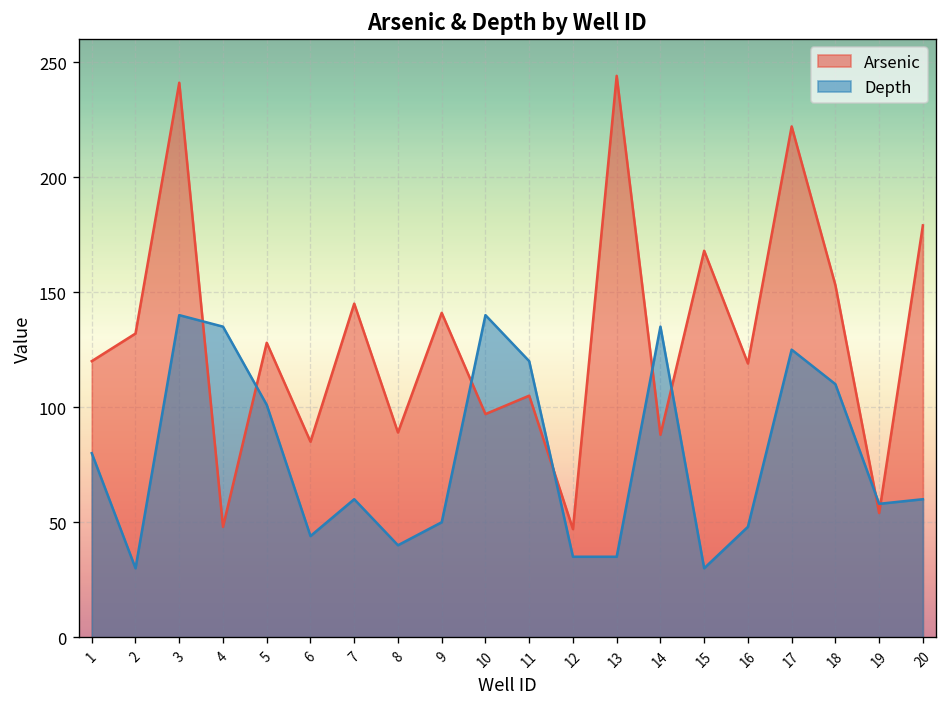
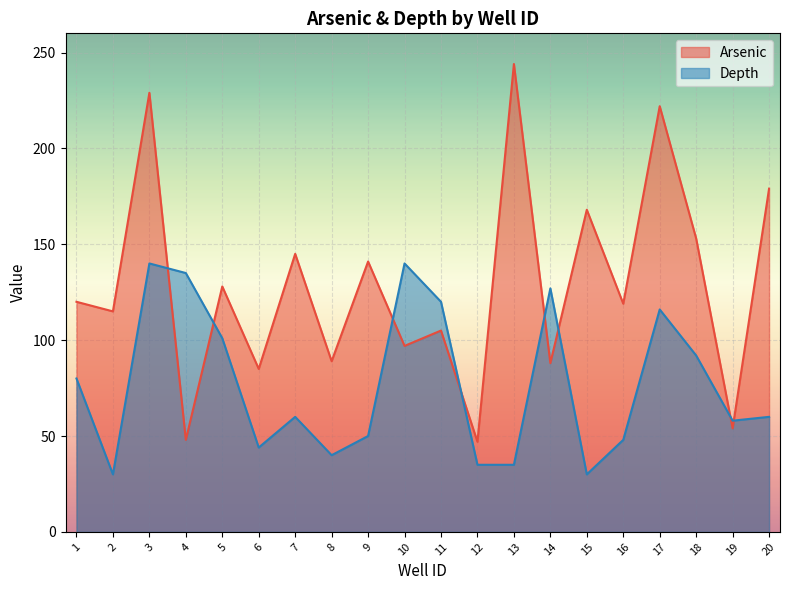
  {
    "Arsenic": {
      "1": 120,
-     "2": 132,
-     "3": 241,
+     "2": 115,
+     "3": 229,
      "4": 48,
      "5": 128,
      "6": 85,
      "7": 145,
      "8": 89,
      "9": 141,
      "10": 97,
      "11": 105,
      "12": 47,
      "13": 244,
      "14": 88,
      "15": 168,
      "16": 119,
      "17": 222,
      "18": 153,
      "19": 54,
      "20": 179
    },
    "Depth": {
      "1": 80,
      "2": 30,
      "3": 140,
      "4": 135,
      "5": 101,
      "6": 44,
      "7": 60,
      "8": 40,
      "9": 50,
      "10": 140,
      "11": 120,
      "12": 35,
      "13": 35,
-     "14": 135,
+     "14": 127,
      "15": 30,
      "16": 48,
-     "17": 125,
-     "18": 110,
+     "17": 116,
+     "18": 92,
      "19": 58,
      "20": 60
    }
  }
